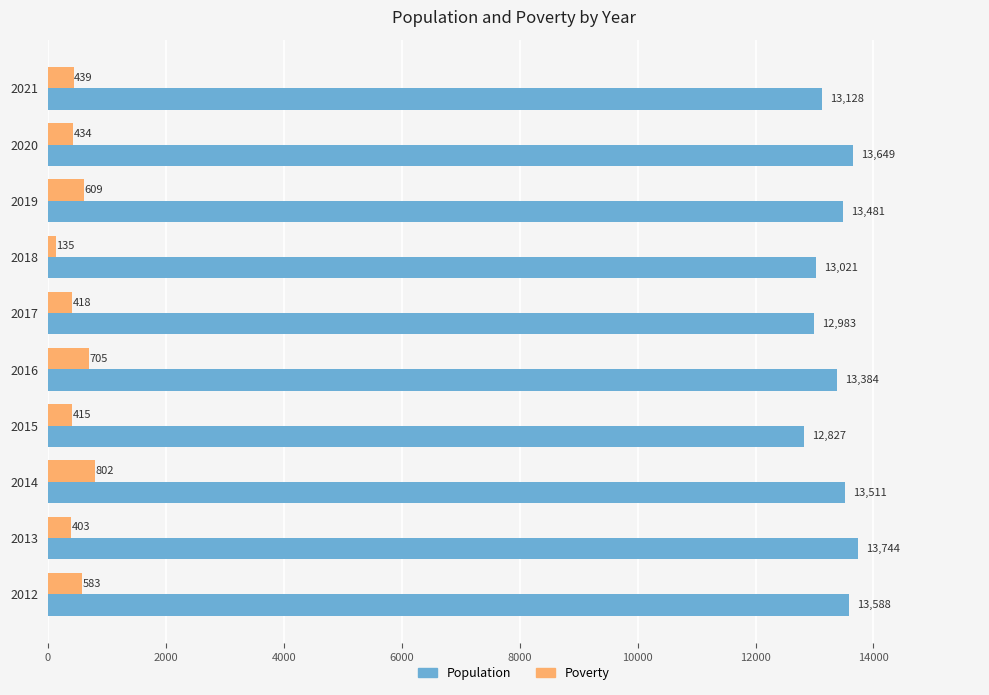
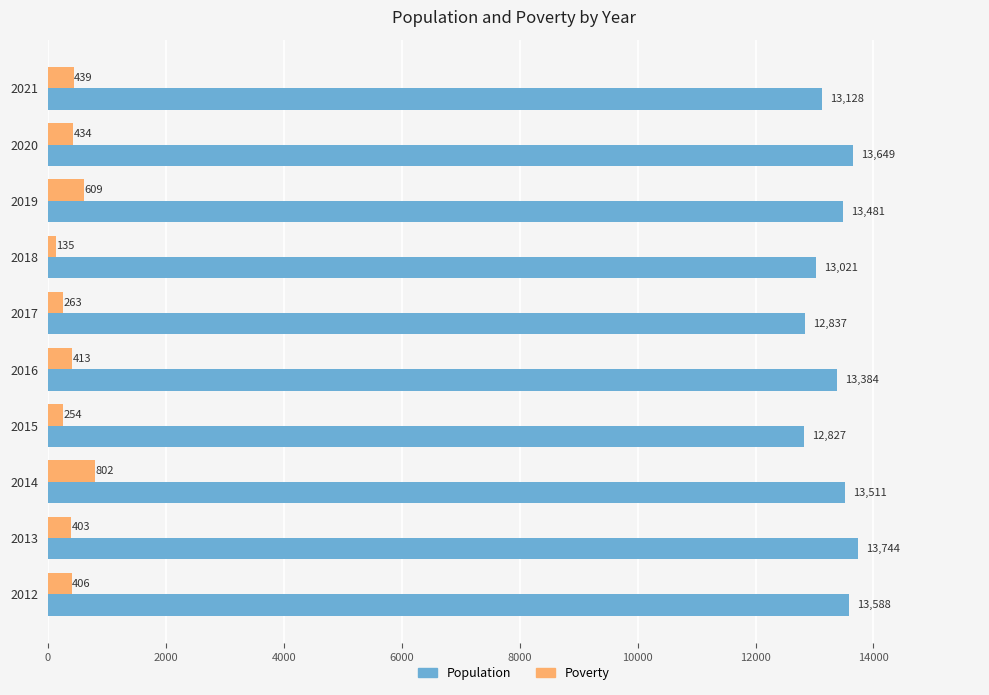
  {
    "Population": {
      "2021": "13,128",
      "2020": "13,649",
      "2019": "13,481",
      "2018": "13,021",
-     "2017": "12,983",
+     "2017": "12,837",
      "2016": "13,384",
      "2015": "12,827",
      "2014": "13,511",
      "2013": "13,744",
      "2012": "13,588"
    },
    "Poverty": {
      "2021": "439",
      "2020": "434",
      "2019": "609",
      "2018": "135",
-     "2017": "418",
-     "2016": "705",
-     "2015": "415",
+     "2017": "263",
+     "2016": "413",
+     "2015": "254",
      "2014": "802",
      "2013": "403",
-     "2012": "583"
+     "2012": "406"
    }
  }
